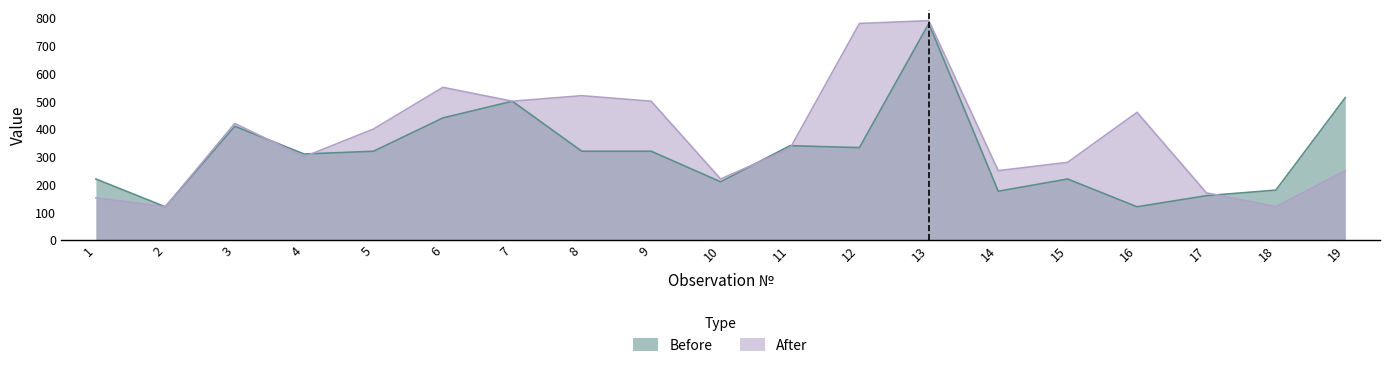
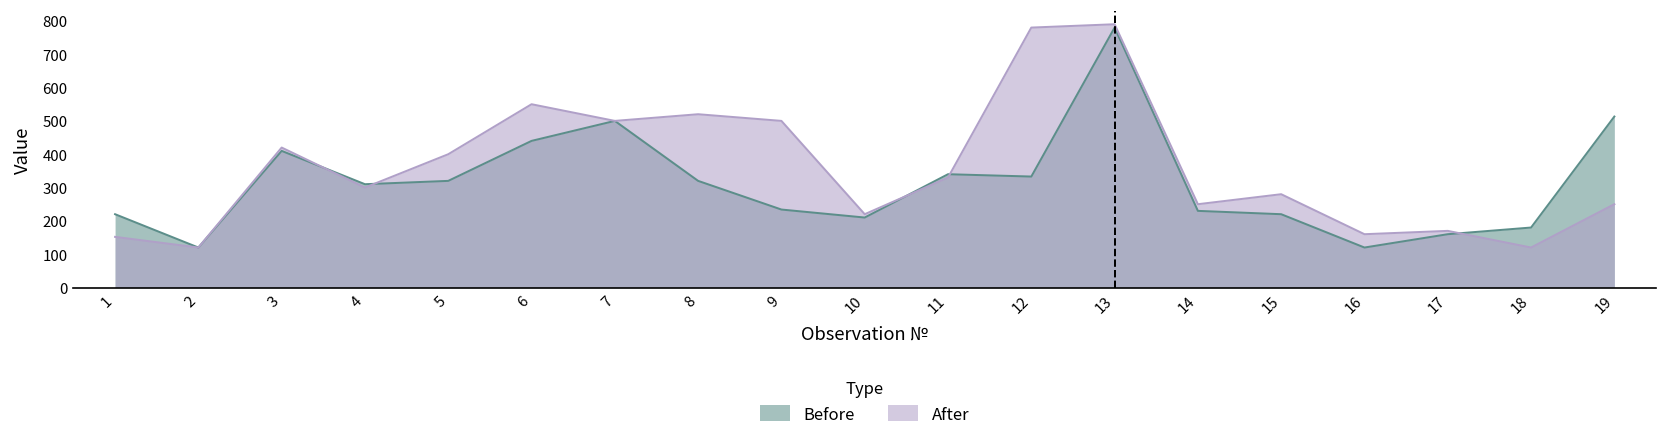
  {
    "Before": {
      "1": 220,
      "3": 410,
      "4": 310,
      "5": 320,
      "6": 440,
      "8": 320,
-     "9": 320,
+     "9": 230,
      "10": 210,
      "11": 340,
      "12": 330,
      "13": 780,
-     "14": 180,
+     "14": 230,
      "15": 220,
      "16": 120,
      "17": 160,
      "18": 180,
      "19": 510
    },
    "After": {
      "1": 150,
      "3": 420,
      "4": 300,
      "5": 400,
      "6": 550,
      "8": 520,
      "9": 500,
      "10": 220,
      "11": 330,
      "12": 780,
      "13": 790,
      "14": 250,
      "15": 280,
-     "16": 460,
+     "16": 160,
      "17": 170,
      "18": 120,
      "19": 250
    }
  }
